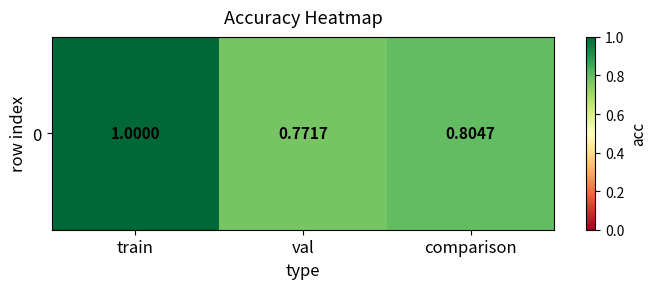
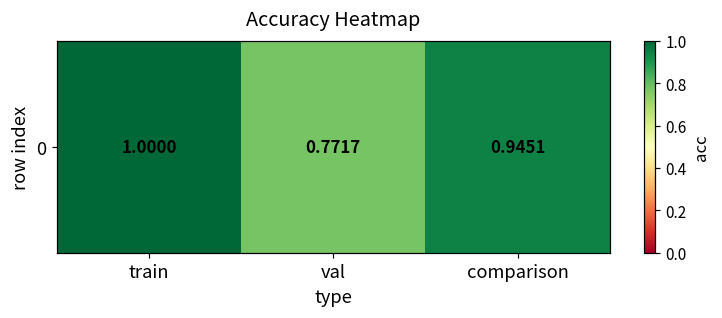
  {
    "0": {
      "train": 1.0000,
      "val": 0.7717,
-     "comparison": 0.8047
+     "comparison": 0.9451
    }
  }
